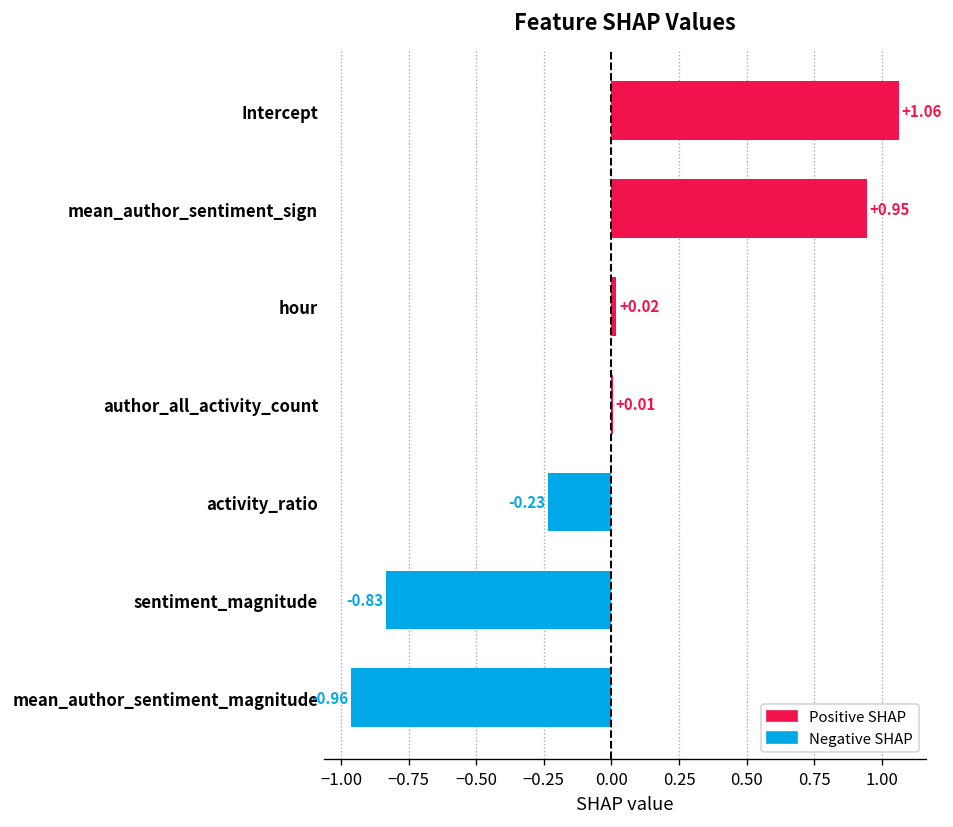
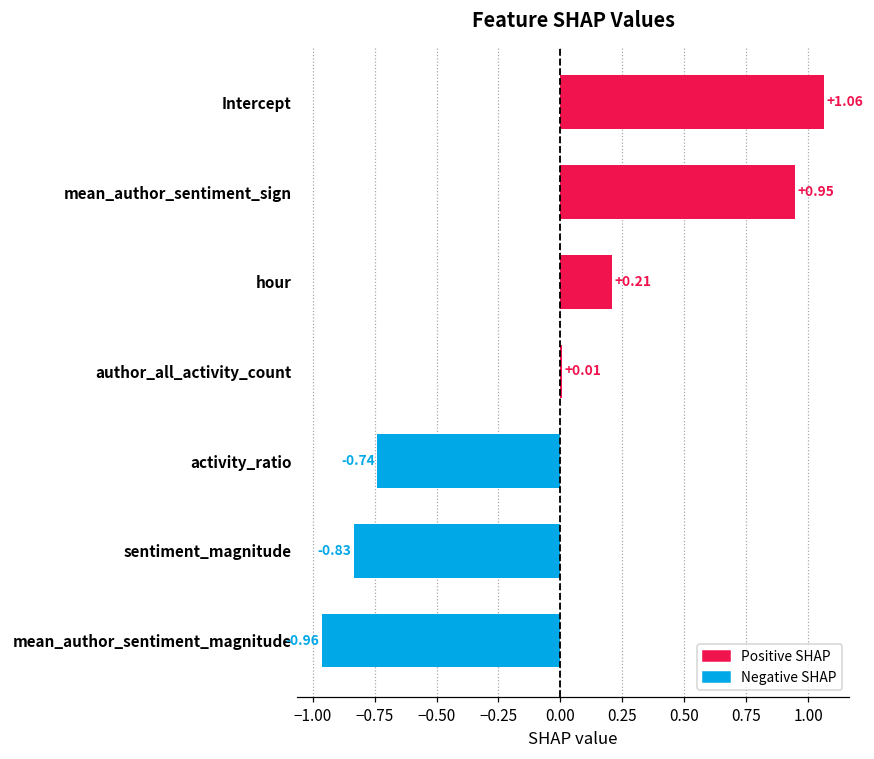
  {
    "Intercept": "+1.06",
    "mean_author_sentiment_sign": "+0.95",
-   "hour": "+0.02",
+   "hour": "+0.21",
    "author_all_activity_count": "+0.01",
-   "activity_ratio": "-0.23",
+   "activity_ratio": "-0.74",
    "sentiment_magnitude": "-0.83",
    "mean_author_sentiment_magnitude": "-0.96"
  }
